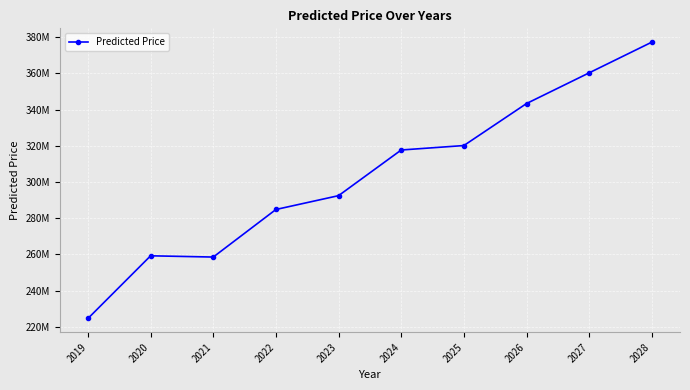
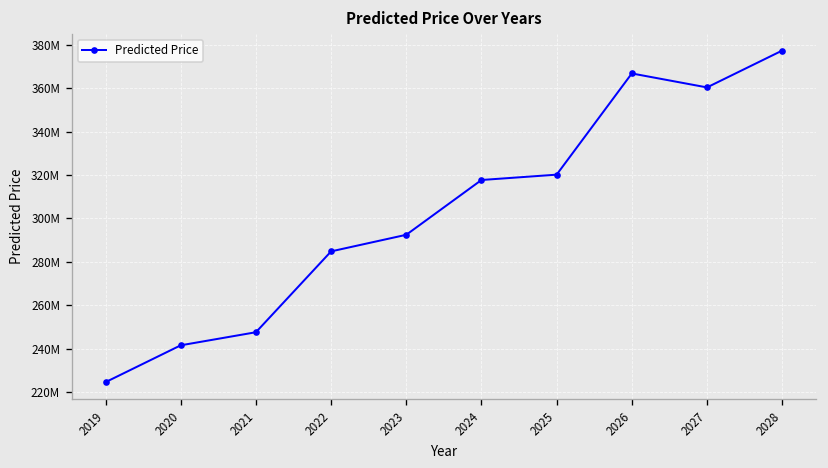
  {
    "2019": 225000000,
-   "2020": 259000000,
-   "2021": 259000000,
+   "2020": 242000000,
+   "2021": 248000000,
    "2022": 285000000,
    "2023": 293000000,
    "2024": 318000000,
    "2025": 320000000,
-   "2026": 343000000,
+   "2026": 367000000,
    "2027": 360000000,
    "2028": 377000000
  }
